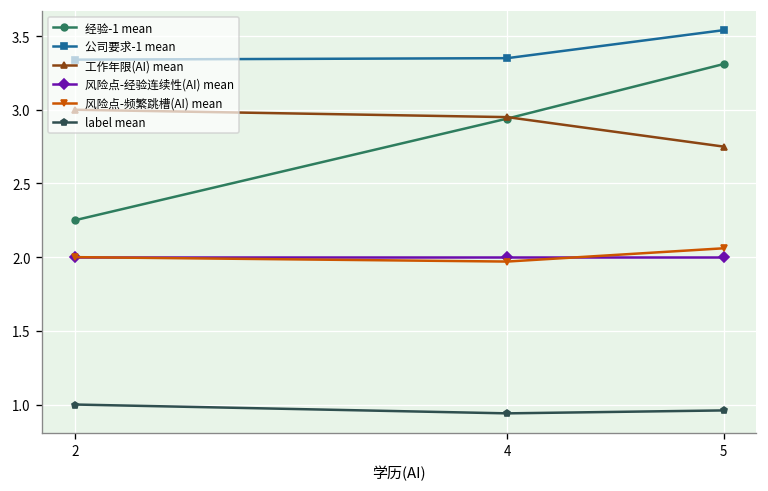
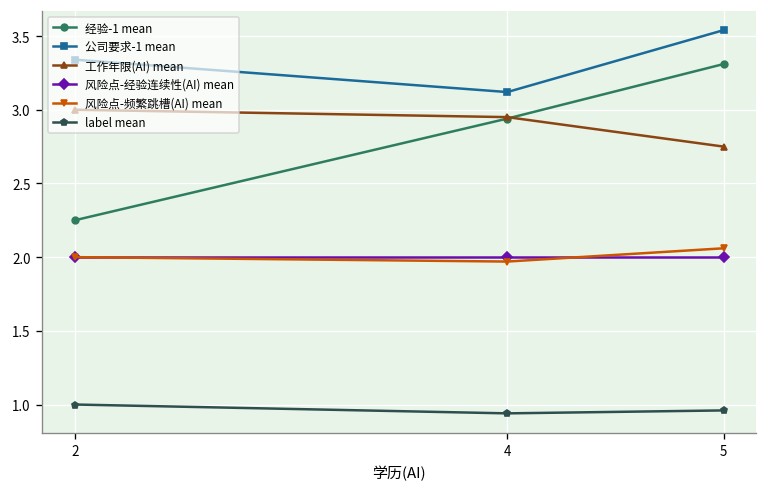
  {
    "公司要求-1 mean": {
-     "4": 3.35,
+     "4": 3.12,
      "5": 3.54
    },
    "工作年限(AI) mean": {
      "5": 2.75
    },
    "风险点-经验连续性(AI) mean": {
      "4": 2.00,
      "5": 2.00
    },
    "风险点-频繁跳槽(AI) mean": {
      "4": 1.97,
      "5": 2.06
    }
  }
